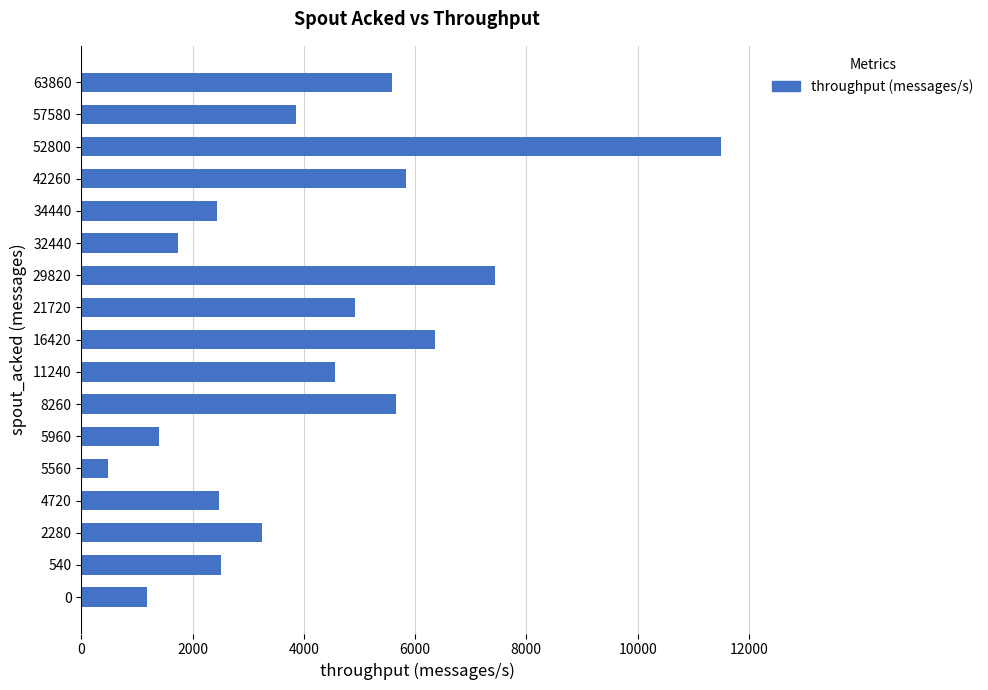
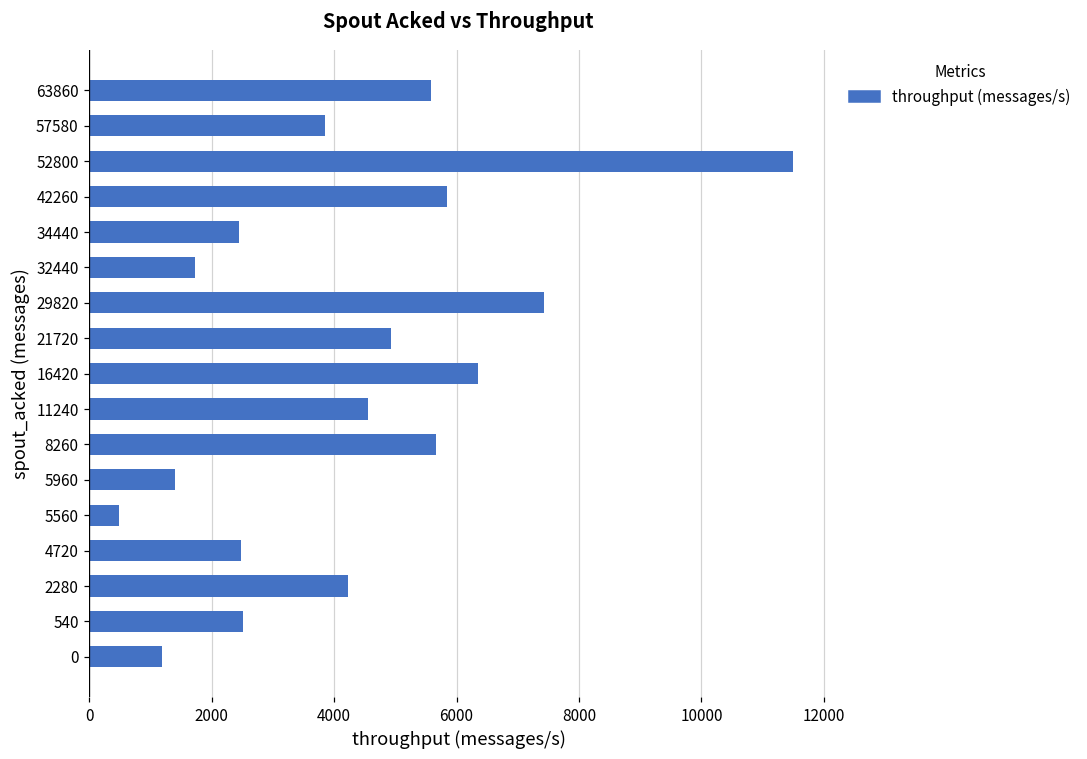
  {
    "63860": 5600,
    "57580": 3900,
    "52800": 11500,
    "42260": 5800,
    "34440": 2400,
    "32440": 1700,
    "29820": 7400,
    "21720": 4900,
    "16420": 6400,
    "11240": 4600,
    "8260": 5700,
    "5960": 1400,
    "5560": 500,
    "4720": 2500,
-   "2280": 3300,
+   "2280": 4200,
    "540": 2500,
    "0": 1200
  }
